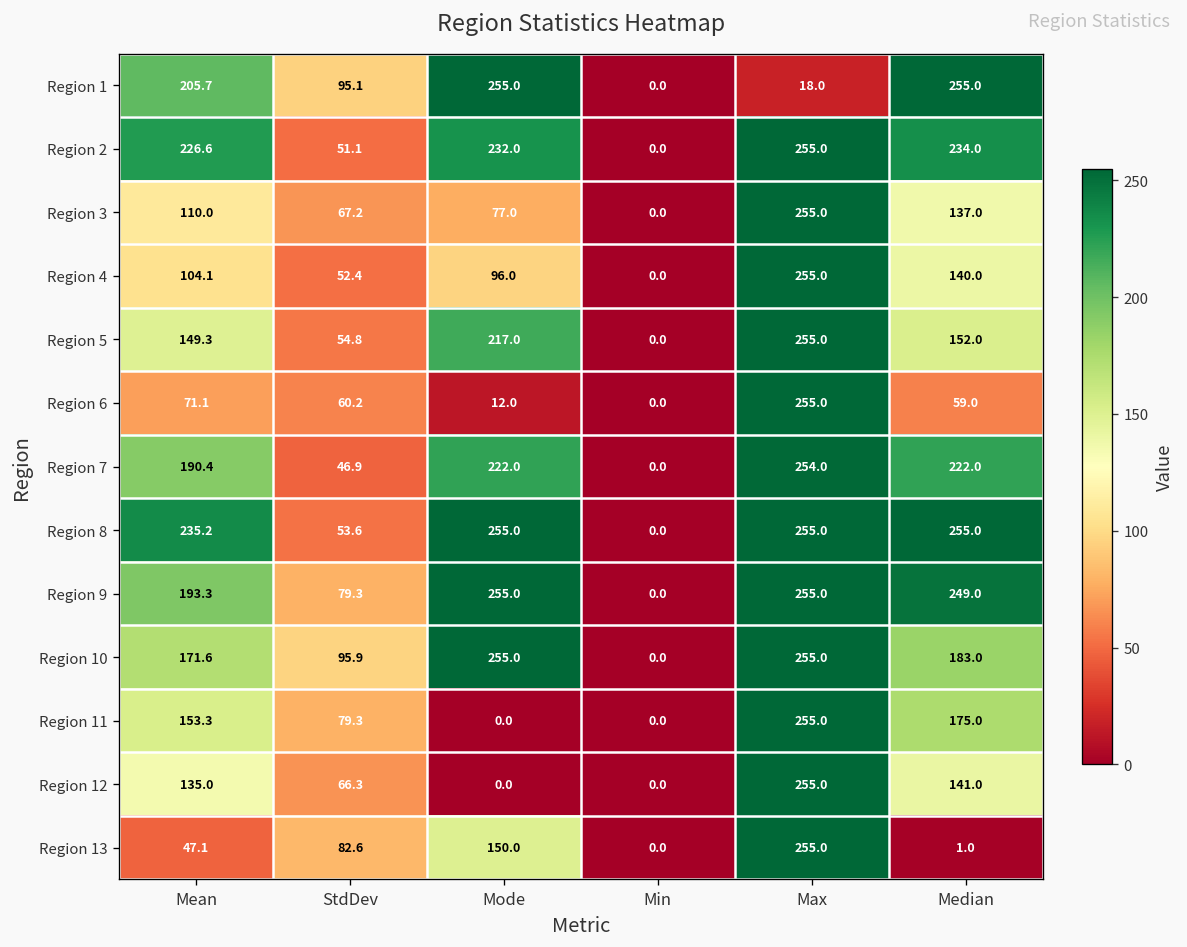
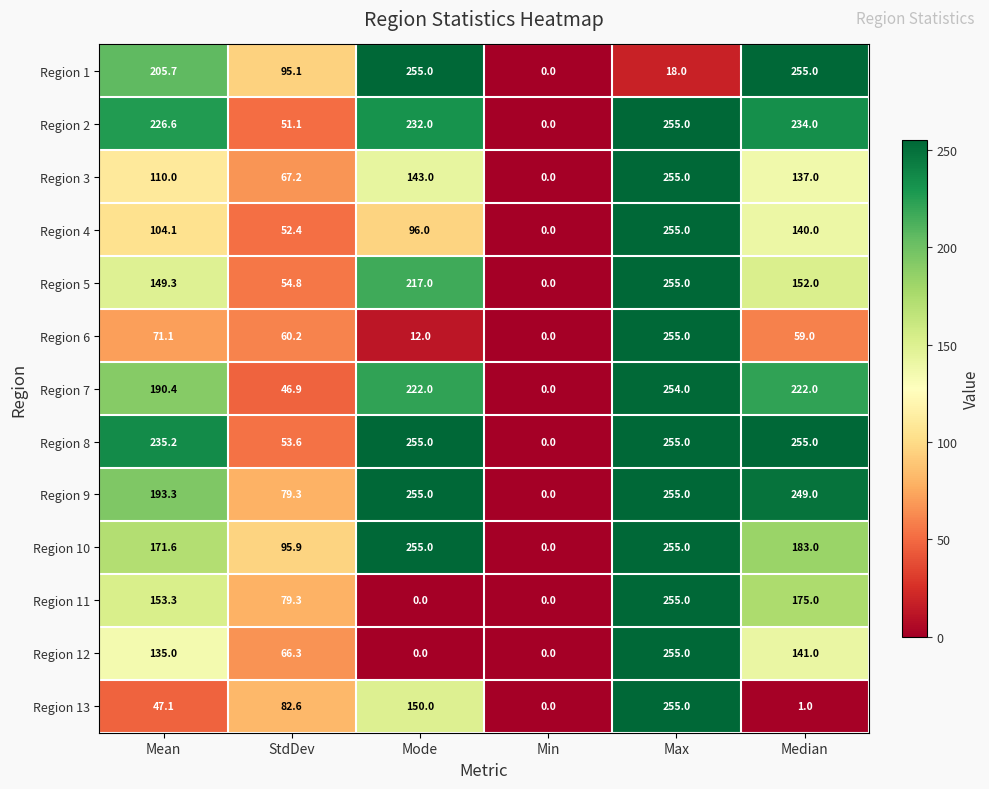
  {
    "Region 1": {
      "Mean": 205.7,
      "StdDev": 95.1,
      "Mode": 255.0,
      "Min": 0.0,
      "Max": 18.0,
      "Median": 255.0
    },
    "Region 2": {
      "Mean": 226.6,
      "StdDev": 51.1,
      "Mode": 232.0,
      "Min": 0.0,
      "Max": 255.0,
      "Median": 234.0
    },
    "Region 3": {
      "Mean": 110.0,
      "StdDev": 67.2,
-     "Mode": 77.0,
+     "Mode": 143.0,
      "Min": 0.0,
      "Max": 255.0,
      "Median": 137.0
    },
    "Region 4": {
      "Mean": 104.1,
      "StdDev": 52.4,
      "Mode": 96.0,
      "Min": 0.0,
      "Max": 255.0,
      "Median": 140.0
    },
    "Region 5": {
      "Mean": 149.3,
      "StdDev": 54.8,
      "Mode": 217.0,
      "Min": 0.0,
      "Max": 255.0,
      "Median": 152.0
    },
    "Region 6": {
      "Mean": 71.1,
      "StdDev": 60.2,
      "Mode": 12.0,
      "Min": 0.0,
      "Max": 255.0,
      "Median": 59.0
    },
    "Region 7": {
      "Mean": 190.4,
      "StdDev": 46.9,
      "Mode": 222.0,
      "Min": 0.0,
      "Max": 254.0,
      "Median": 222.0
    },
    "Region 8": {
      "Mean": 235.2,
      "StdDev": 53.6,
      "Mode": 255.0,
      "Min": 0.0,
      "Max": 255.0,
      "Median": 255.0
    },
    "Region 9": {
      "Mean": 193.3,
      "StdDev": 79.3,
      "Mode": 255.0,
      "Min": 0.0,
      "Max": 255.0,
      "Median": 249.0
    },
    "Region 10": {
      "Mean": 171.6,
      "StdDev": 95.9,
      "Mode": 255.0,
      "Min": 0.0,
      "Max": 255.0,
      "Median": 183.0
    },
    "Region 11": {
      "Mean": 153.3,
      "StdDev": 79.3,
      "Mode": 0.0,
      "Min": 0.0,
      "Max": 255.0,
      "Median": 175.0
    },
    "Region 12": {
      "Mean": 135.0,
      "StdDev": 66.3,
      "Mode": 0.0,
      "Min": 0.0,
      "Max": 255.0,
      "Median": 141.0
    },
    "Region 13": {
      "Mean": 47.1,
      "StdDev": 82.6,
      "Mode": 150.0,
      "Min": 0.0,
      "Max": 255.0,
      "Median": 1.0
    }
  }
